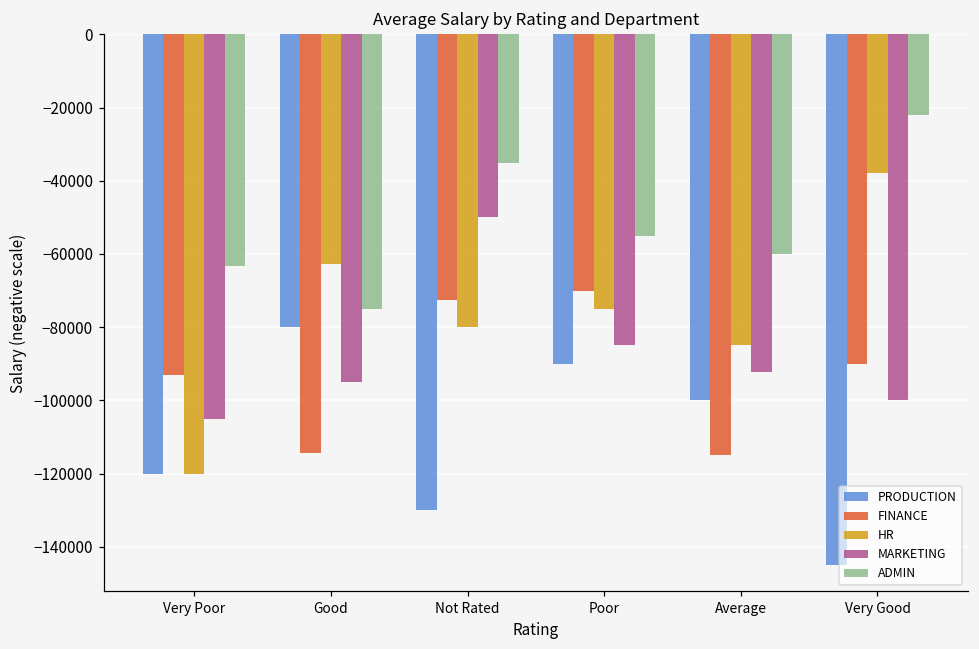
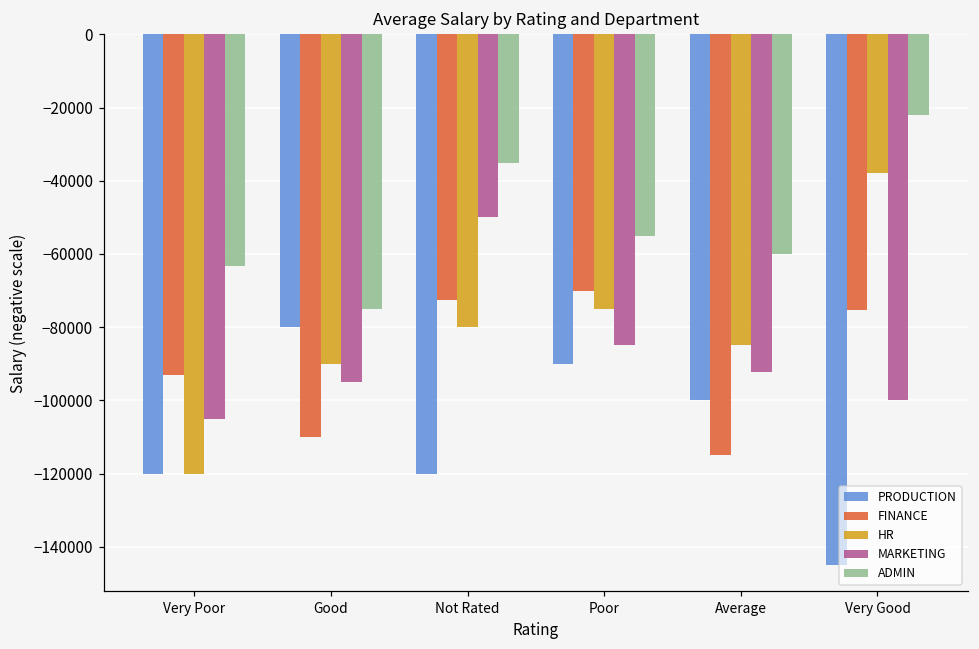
  {
    "PRODUCTION": {
      "Very Poor": -120000,
      "Good": -80000,
-     "Not Rated": -130000,
+     "Not Rated": -120000,
      "Poor": -90000,
      "Average": -100000,
      "Very Good": -145000
    },
    "FINANCE": {
      "Very Poor": -93000,
-     "Good": -114000,
+     "Good": -110000,
      "Not Rated": -73000,
      "Poor": -70000,
      "Average": -115000,
-     "Very Good": -90000
+     "Very Good": -75000
    },
    "HR": {
      "Very Poor": -120000,
-     "Good": -63000,
+     "Good": -90000,
      "Not Rated": -80000,
      "Poor": -75000,
      "Average": -85000,
      "Very Good": -38000
    },
    "MARKETING": {
      "Very Poor": -105000,
      "Good": -95000,
      "Not Rated": -50000,
      "Poor": -85000,
      "Average": -92000,
      "Very Good": -100000
    },
    "ADMIN": {
      "Very Poor": -63000,
      "Good": -75000,
      "Not Rated": -35000,
      "Poor": -55000,
      "Average": -60000,
      "Very Good": -22000
    }
  }
